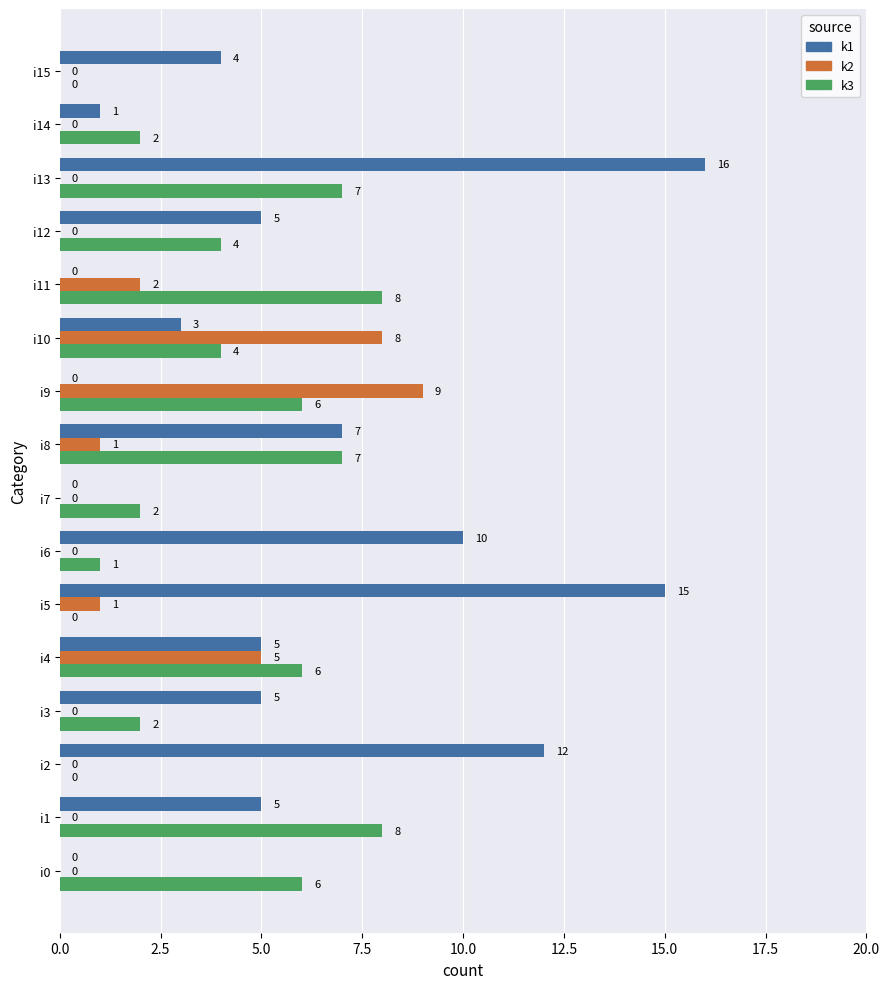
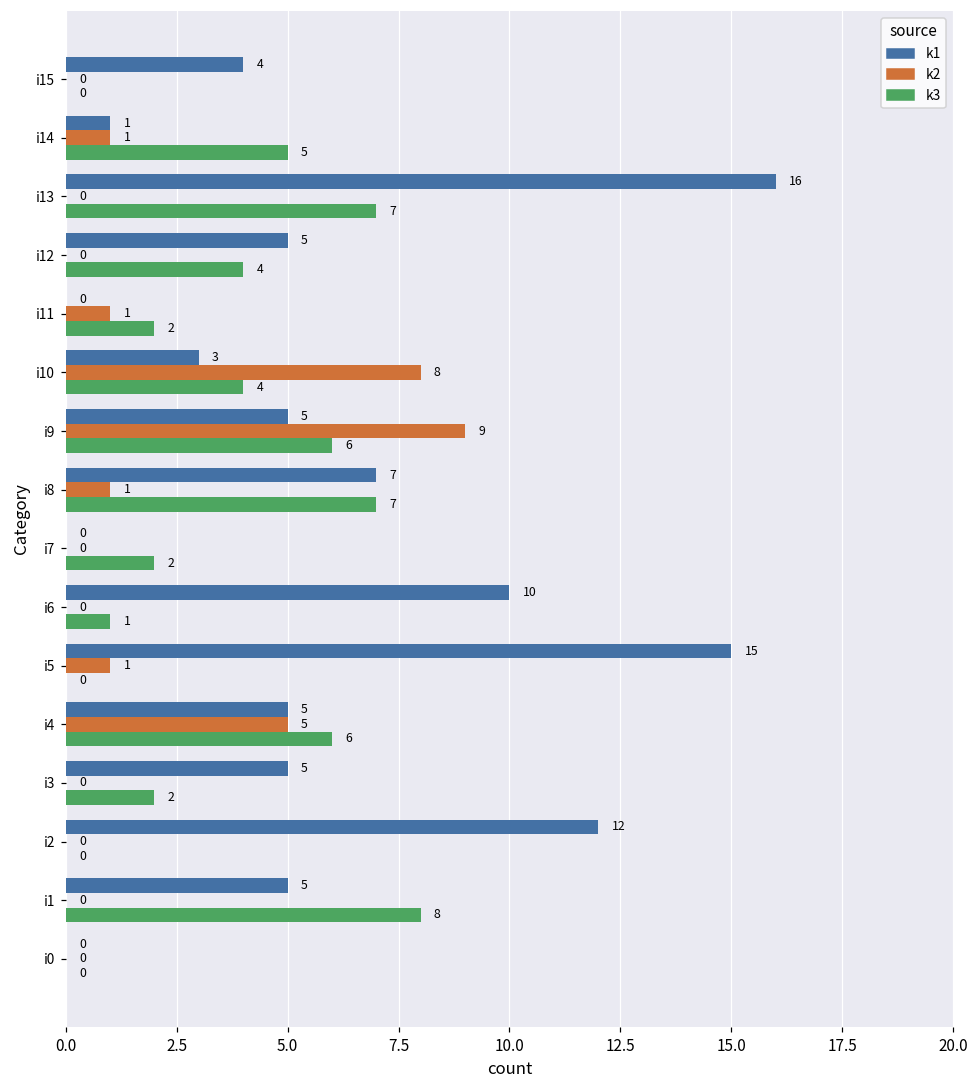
  {
    "k1": {
      "i15": 4,
      "i14": 1,
      "i13": 16,
      "i12": 5,
      "i11": 0,
      "i10": 3,
-     "i9": 0,
+     "i9": 5,
      "i8": 7,
      "i7": 0,
      "i6": 10,
      "i5": 15,
      "i4": 5,
      "i3": 5,
      "i2": 12,
      "i1": 5,
      "i0": 0
    },
    "k2": {
      "i15": 0,
-     "i14": 0,
+     "i14": 1,
      "i13": 0,
      "i12": 0,
-     "i11": 2,
+     "i11": 1,
      "i10": 8,
      "i9": 9,
      "i8": 1,
      "i7": 0,
      "i6": 0,
      "i5": 1,
      "i4": 5,
      "i3": 0,
      "i2": 0,
      "i1": 0,
      "i0": 0
    },
    "k3": {
      "i15": 0,
-     "i14": 2,
+     "i14": 5,
      "i13": 7,
      "i12": 4,
-     "i11": 8,
+     "i11": 2,
      "i10": 4,
      "i9": 6,
      "i8": 7,
      "i7": 2,
      "i6": 1,
      "i5": 0,
      "i4": 6,
      "i3": 2,
      "i2": 0,
      "i1": 8,
-     "i0": 6
+     "i0": 0
    }
  }
